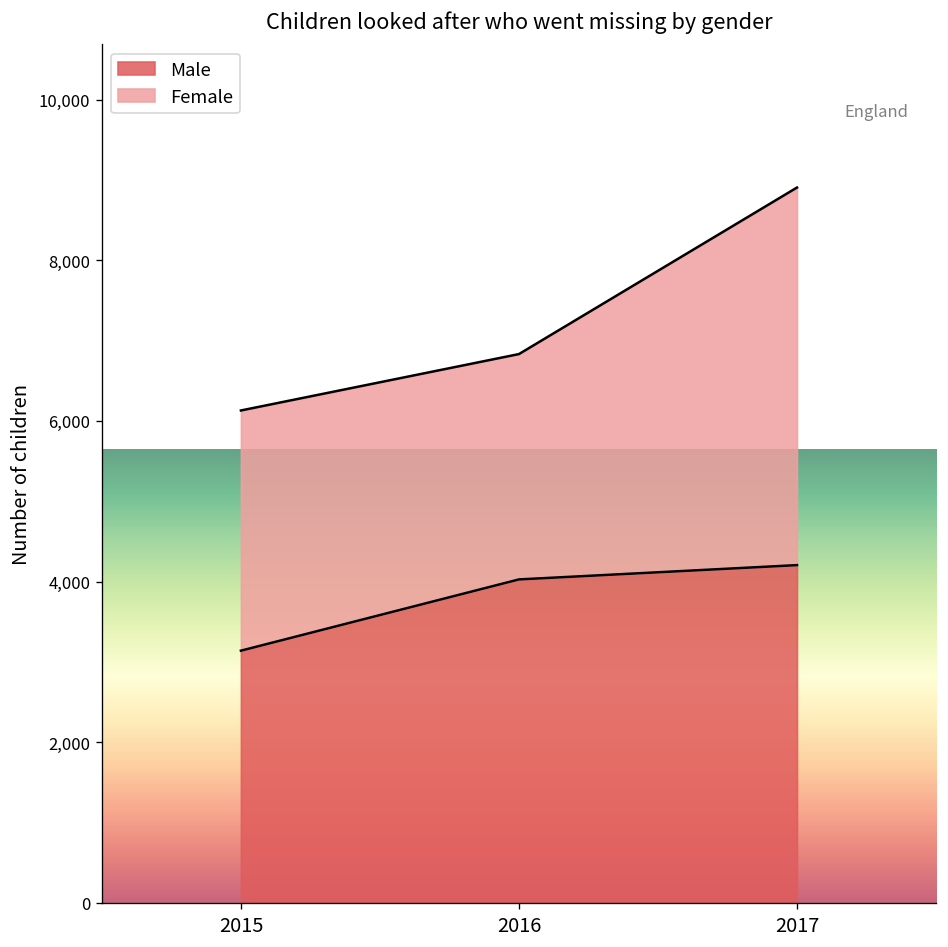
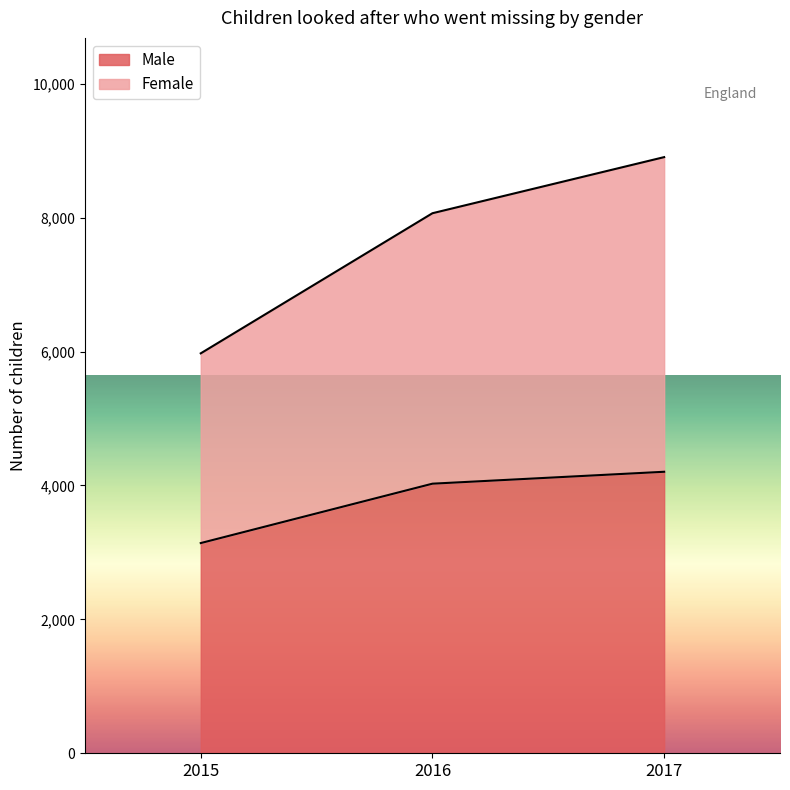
  {
    "Male": {
      "2015": "3,100",
      "2016": "4,000",
      "2017": "4,200"
    },
    "Female": {
-     "2015": "3,000",
-     "2016": "2,800",
+     "2015": "2,800",
+     "2016": "4,000",
      "2017": "4,700"
    }
  }
